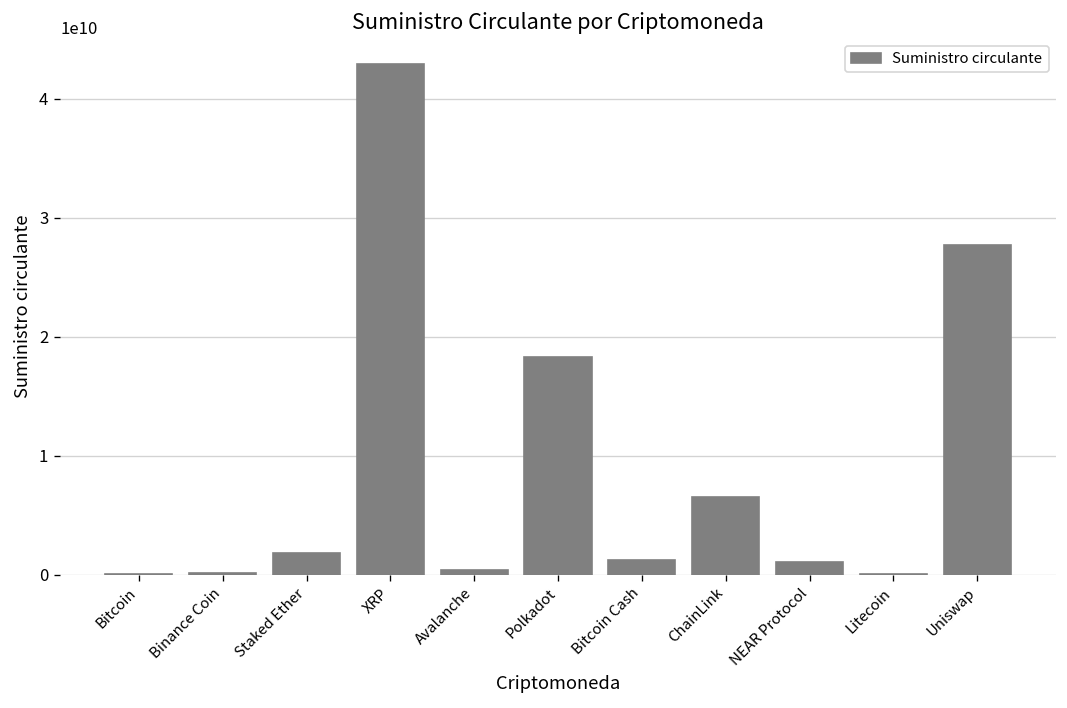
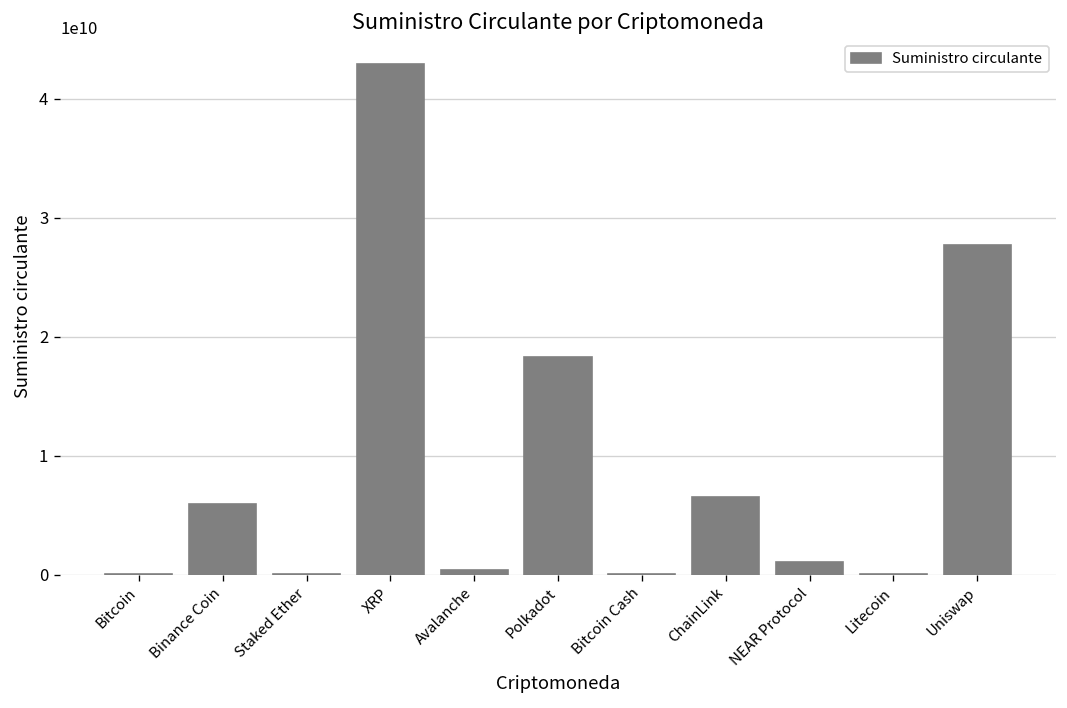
  {
-   "Binance Coin": 0,
-   "Staked Ether": 2000000000,
+   "Binance Coin": 6000000000,
+   "Staked Ether": 0,
    "XRP": 43000000000,
    "Avalanche": 0,
    "Polkadot": 18000000000,
-   "Bitcoin Cash": 1000000000,
+   "Bitcoin Cash": 0,
    "ChainLink": 7000000000,
    "NEAR Protocol": 1000000000,
    "Uniswap": 28000000000
  }
